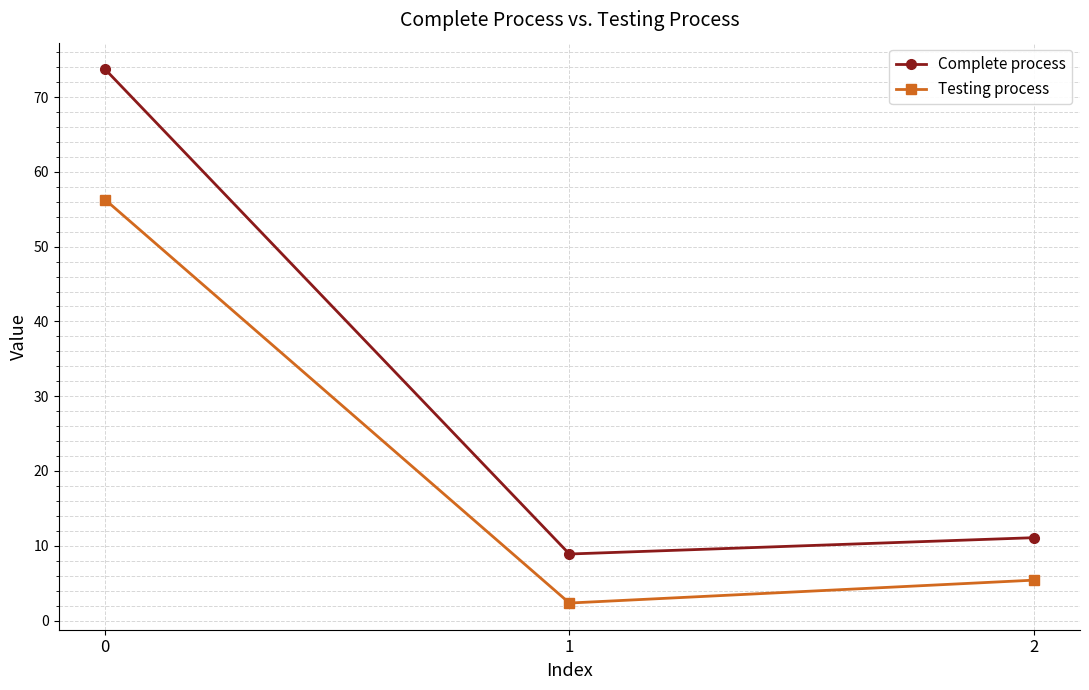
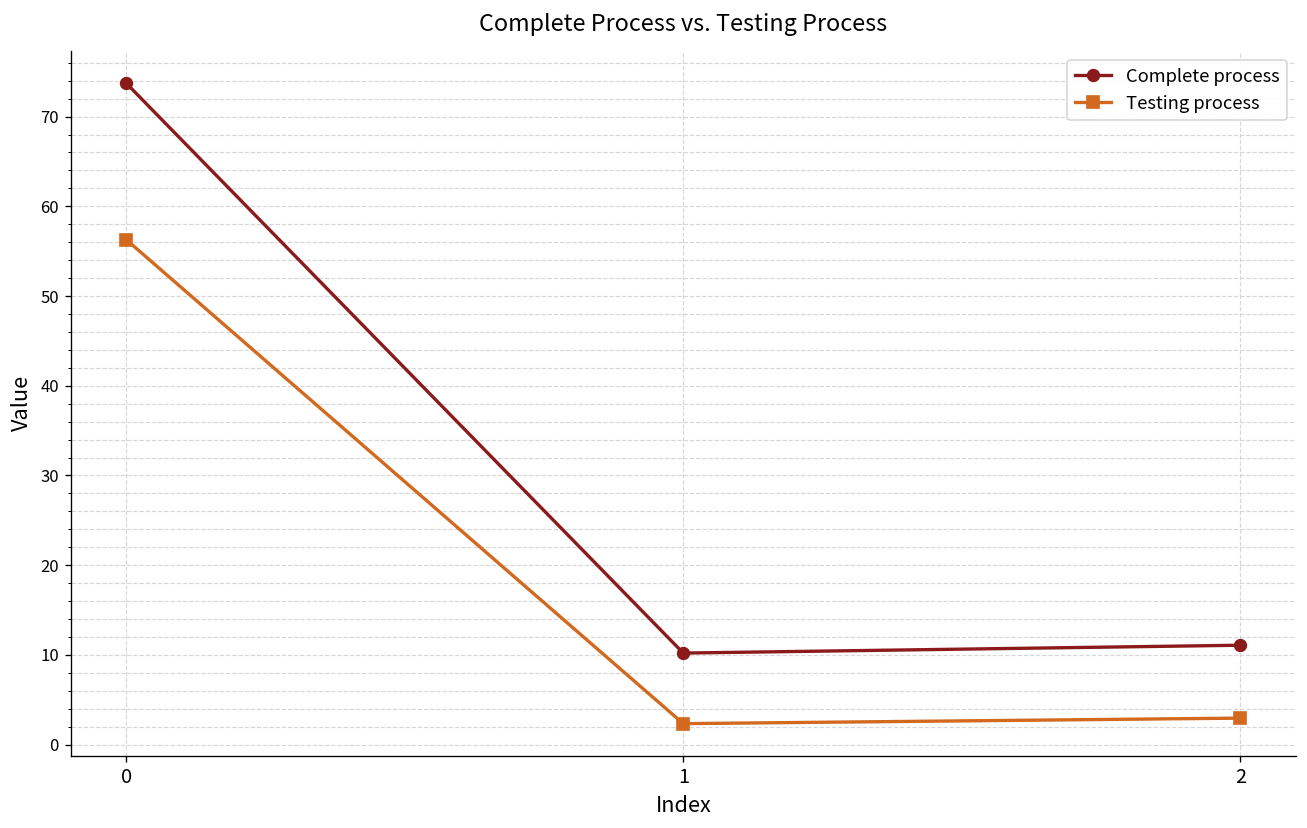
  {
    "Complete process": {
      "0": 74,
-     "1": 9,
+     "1": 10,
      "2": 11
    },
    "Testing process": {
      "0": 56,
      "1": 2,
-     "2": 5
+     "2": 3
    }
  }
